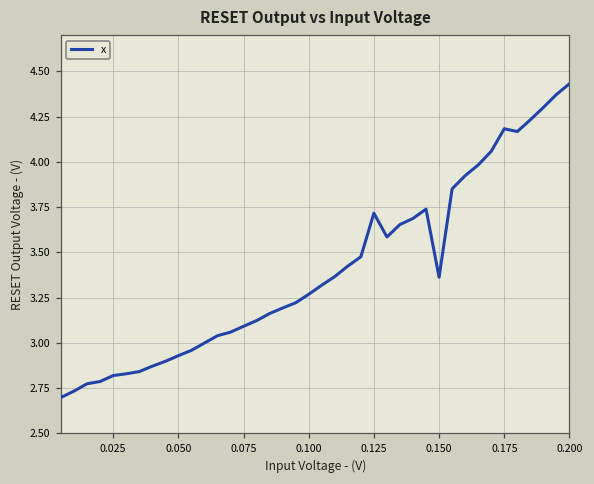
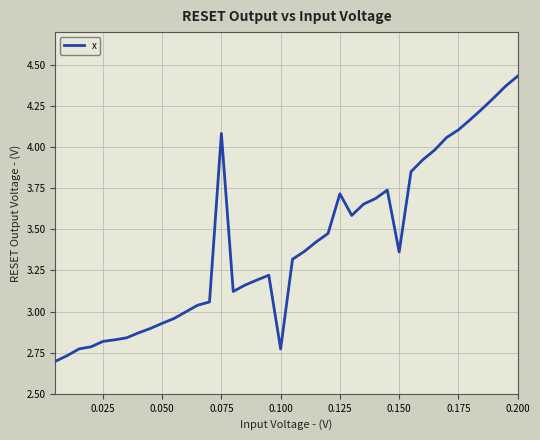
  {
    "0.025": 2.82,
    "0.050": 2.93,
-   "0.075": 3.09,
-   "0.100": 3.27,
+   "0.075": 4.08,
+   "0.100": 2.77,
    "0.125": 3.72,
    "0.150": 3.36,
-   "0.175": 4.18,
+   "0.175": 4.11,
    "0.200": 4.43
  }
